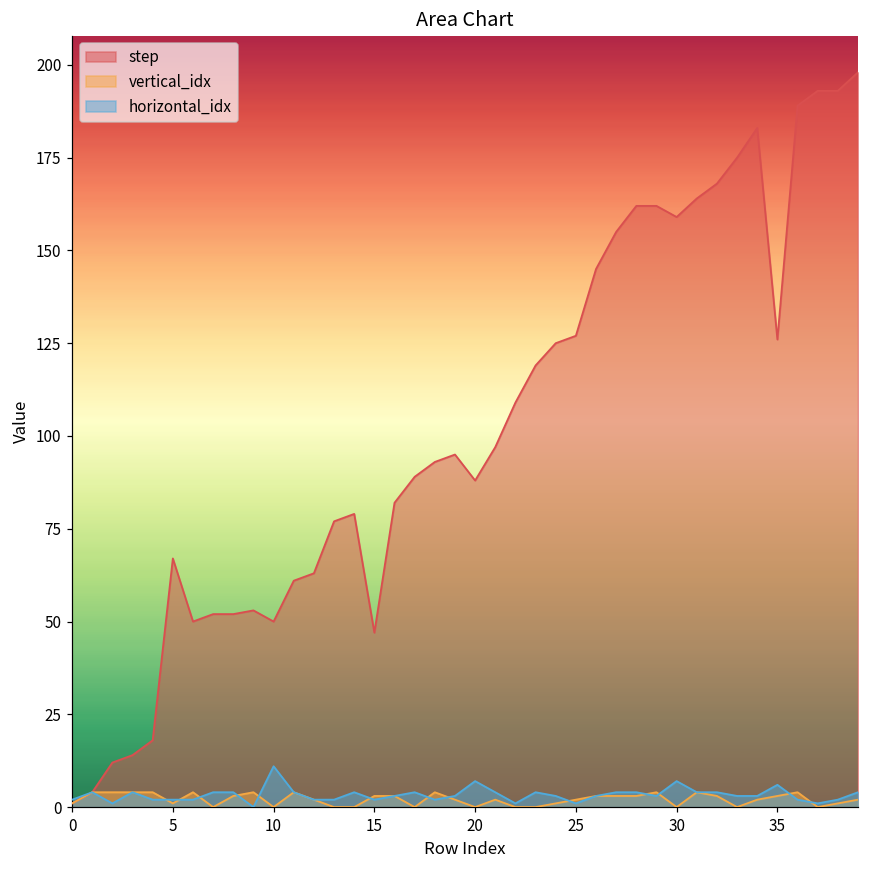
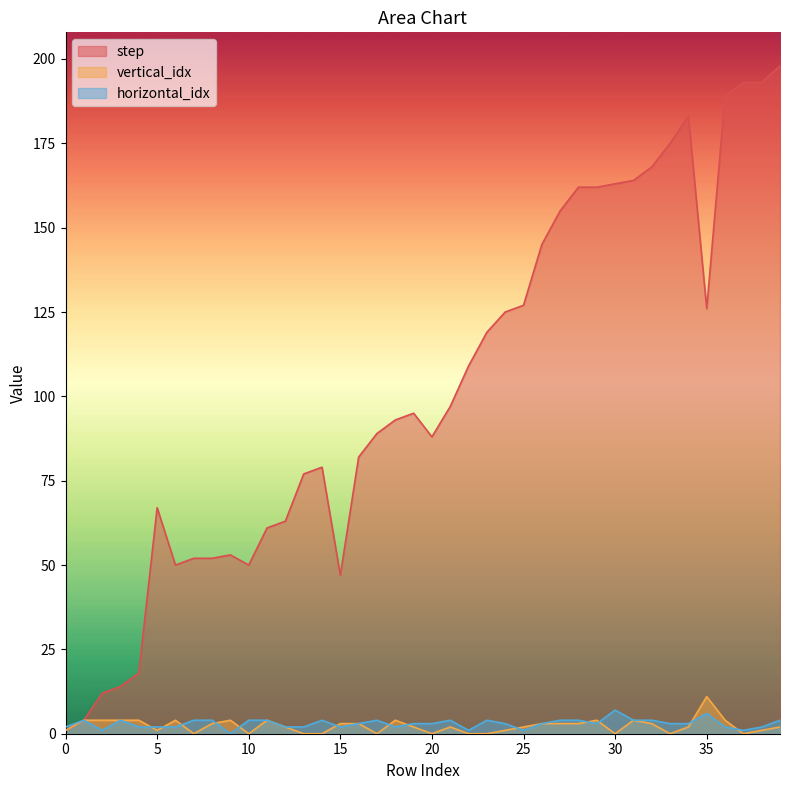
  {
    "step": {
      "5": 67,
      "10": 50,
      "15": 47,
      "20": 88,
      "25": 127,
-     "30": 159,
+     "30": 163,
      "35": 126
    },
    "vertical_idx": {
      "5": 1,
      "10": 0,
      "15": 3,
      "20": 0,
      "25": 2,
      "30": 0,
-     "35": 3
+     "35": 11
    },
    "horizontal_idx": {
      "0": 2,
      "5": 2,
-     "10": 11,
+     "10": 4,
      "15": 2,
-     "20": 7,
+     "20": 3,
      "25": 1,
      "30": 7,
      "35": 6
    }
  }
